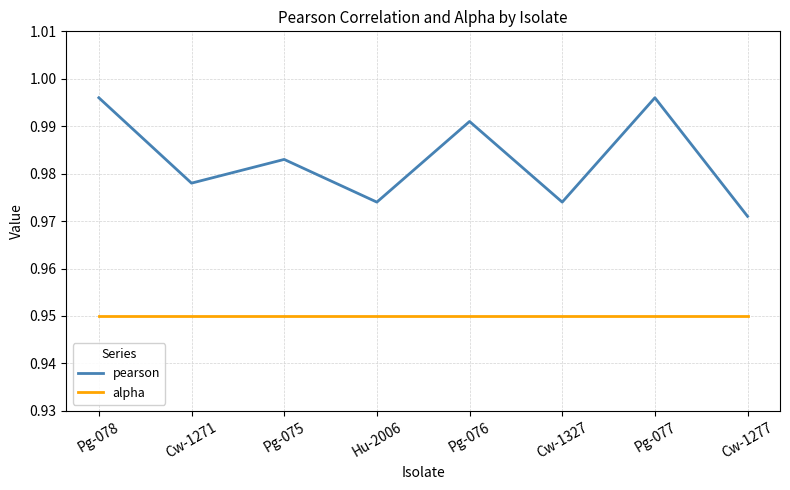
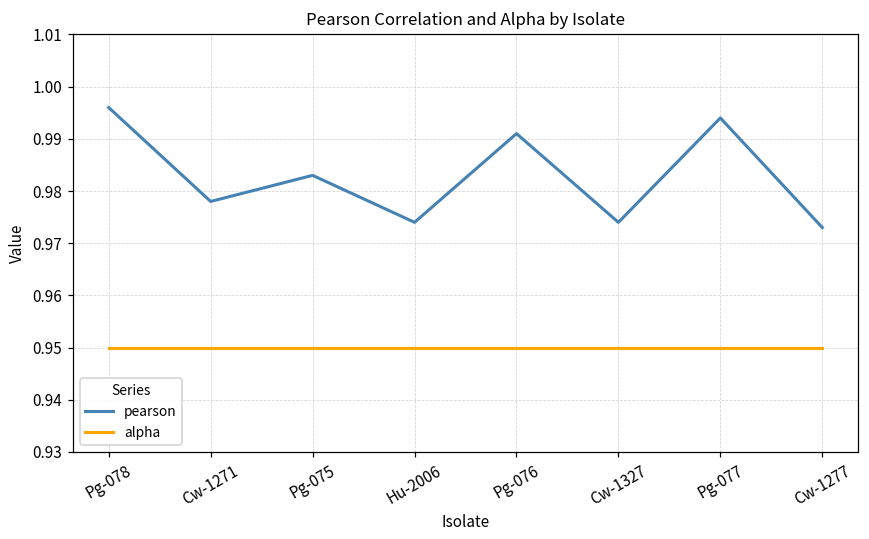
  {
    "pearson": {
      "Pg-078": 0.996,
      "Cw-1271": 0.978,
      "Pg-075": 0.983,
      "Hu-2006": 0.974,
      "Pg-076": 0.991,
      "Cw-1327": 0.974,
-     "Pg-077": 0.996,
-     "Cw-1277": 0.971
+     "Pg-077": 0.994,
+     "Cw-1277": 0.973
    },
    "alpha": {
      "Pg-078": 0.950,
      "Cw-1271": 0.950,
      "Pg-075": 0.950,
      "Hu-2006": 0.950,
      "Pg-076": 0.950,
      "Cw-1327": 0.950,
      "Pg-077": 0.950,
      "Cw-1277": 0.950
    }
  }
